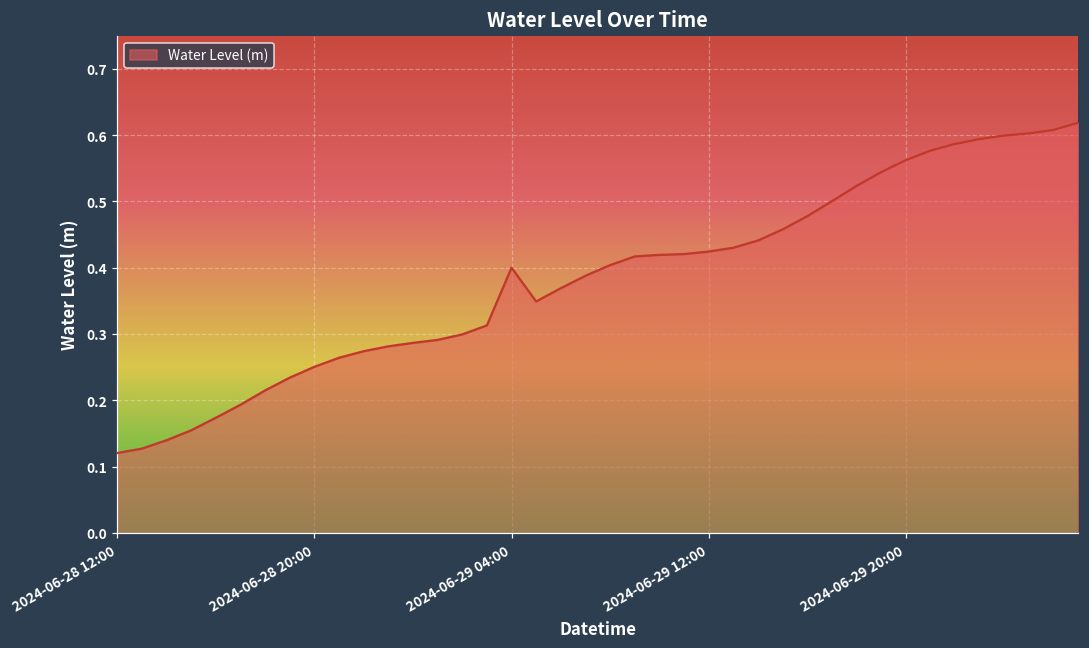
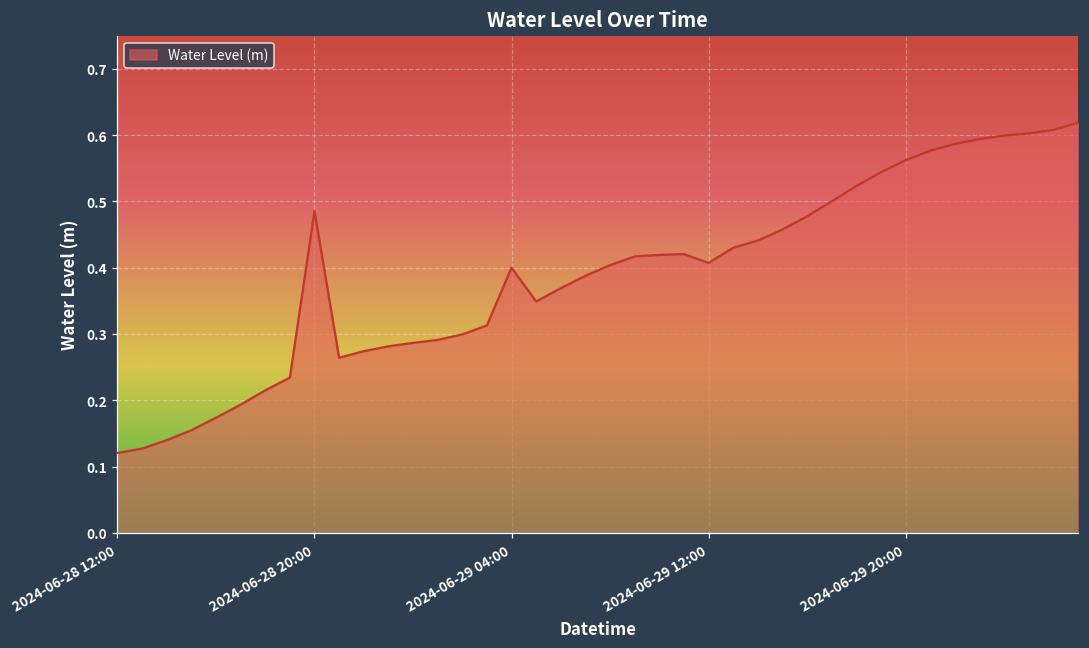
  {
    "2024-06-28 12:00": 0.12,
-   "2024-06-28 20:00": 0.25,
+   "2024-06-28 20:00": 0.49,
    "2024-06-29 04:00": 0.40,
-   "2024-06-29 12:00": 0.42,
+   "2024-06-29 12:00": 0.41,
    "2024-06-29 20:00": 0.56
  }
